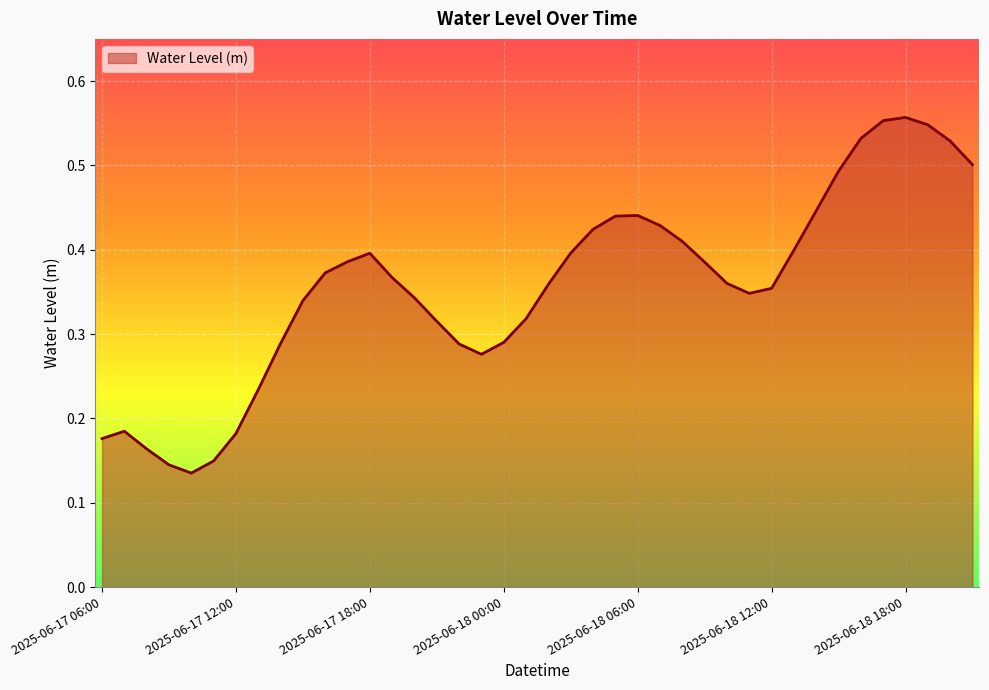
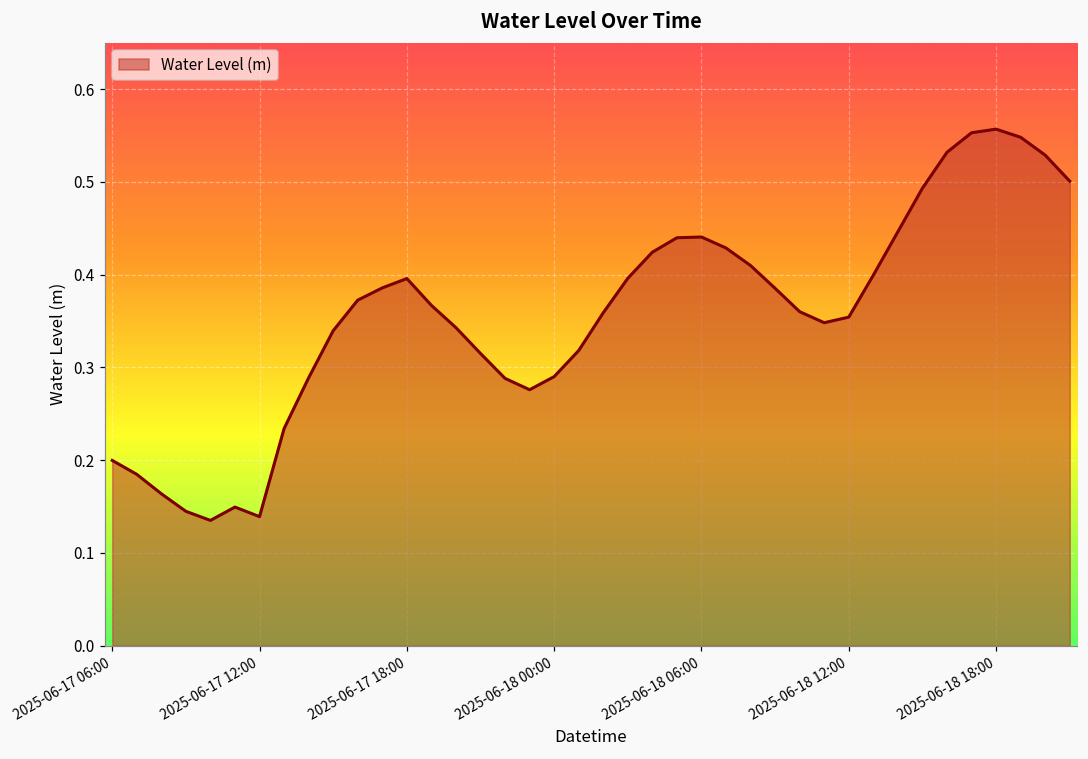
  {
-   "2025-06-17 06:00": 0.18,
-   "2025-06-17 12:00": 0.18,
+   "2025-06-17 06:00": 0.20,
+   "2025-06-17 12:00": 0.14,
    "2025-06-17 18:00": 0.40,
    "2025-06-18 00:00": 0.29,
    "2025-06-18 06:00": 0.44,
    "2025-06-18 12:00": 0.35,
    "2025-06-18 18:00": 0.56
  }
